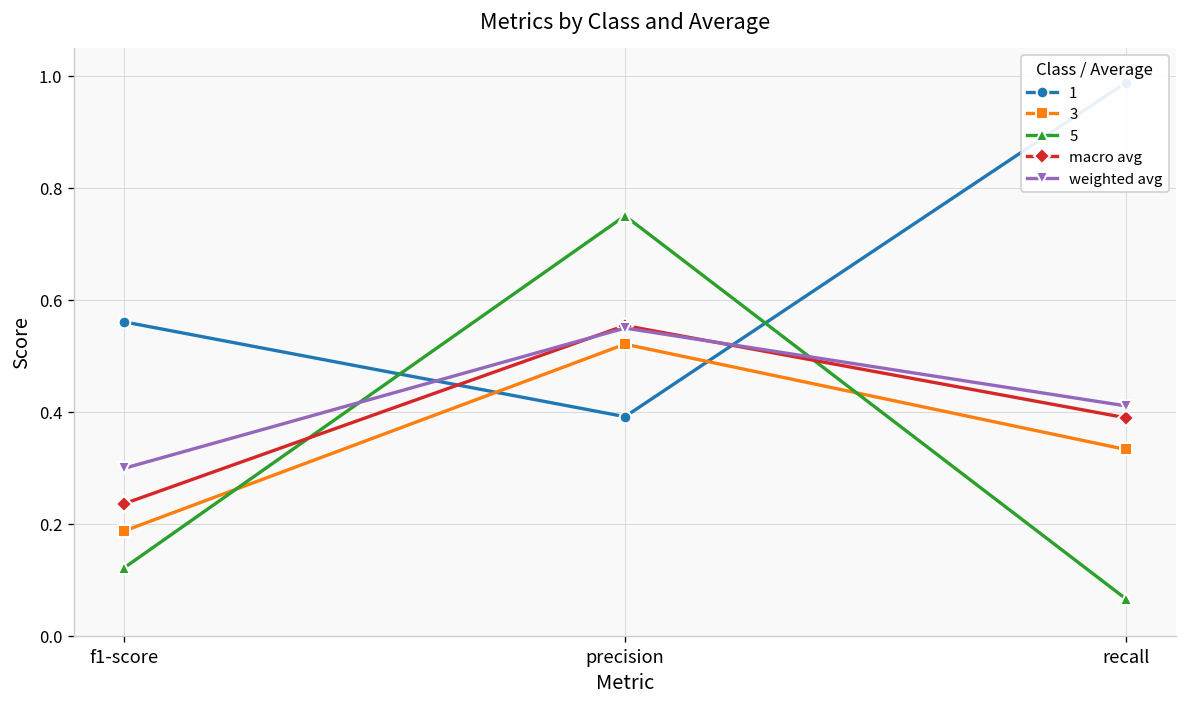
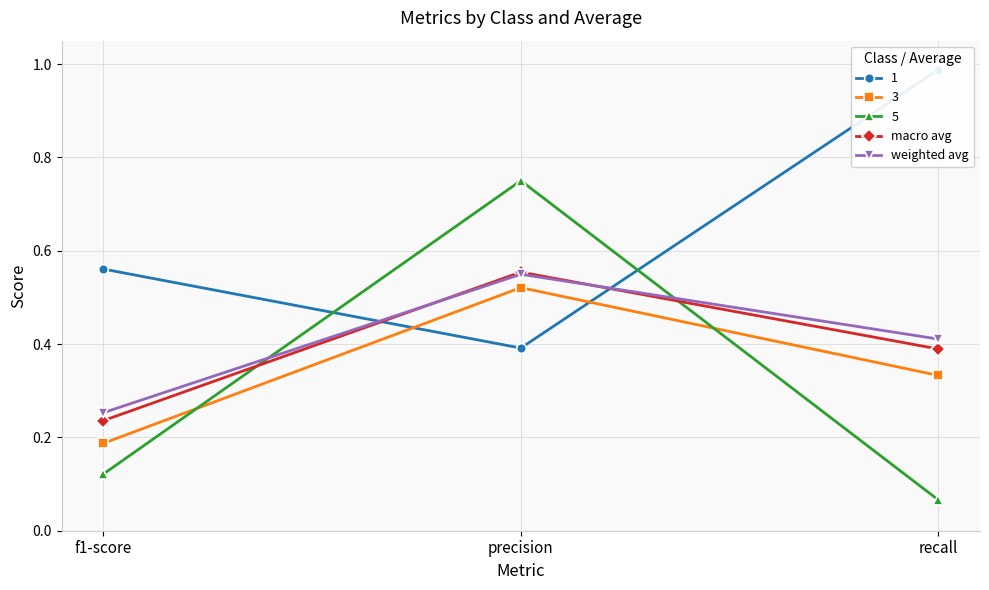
  {
    "1": {
      "f1-score": 0.56,
      "precision": 0.39
    },
    "3": {
      "f1-score": 0.19,
      "precision": 0.52,
      "recall": 0.33
    },
    "5": {
      "f1-score": 0.12,
      "precision": 0.75,
      "recall": 0.07
    },
    "macro avg": {
      "f1-score": 0.24,
      "recall": 0.39
    },
    "weighted avg": {
-     "f1-score": 0.30,
+     "f1-score": 0.25,
      "recall": 0.41
    }
  }
